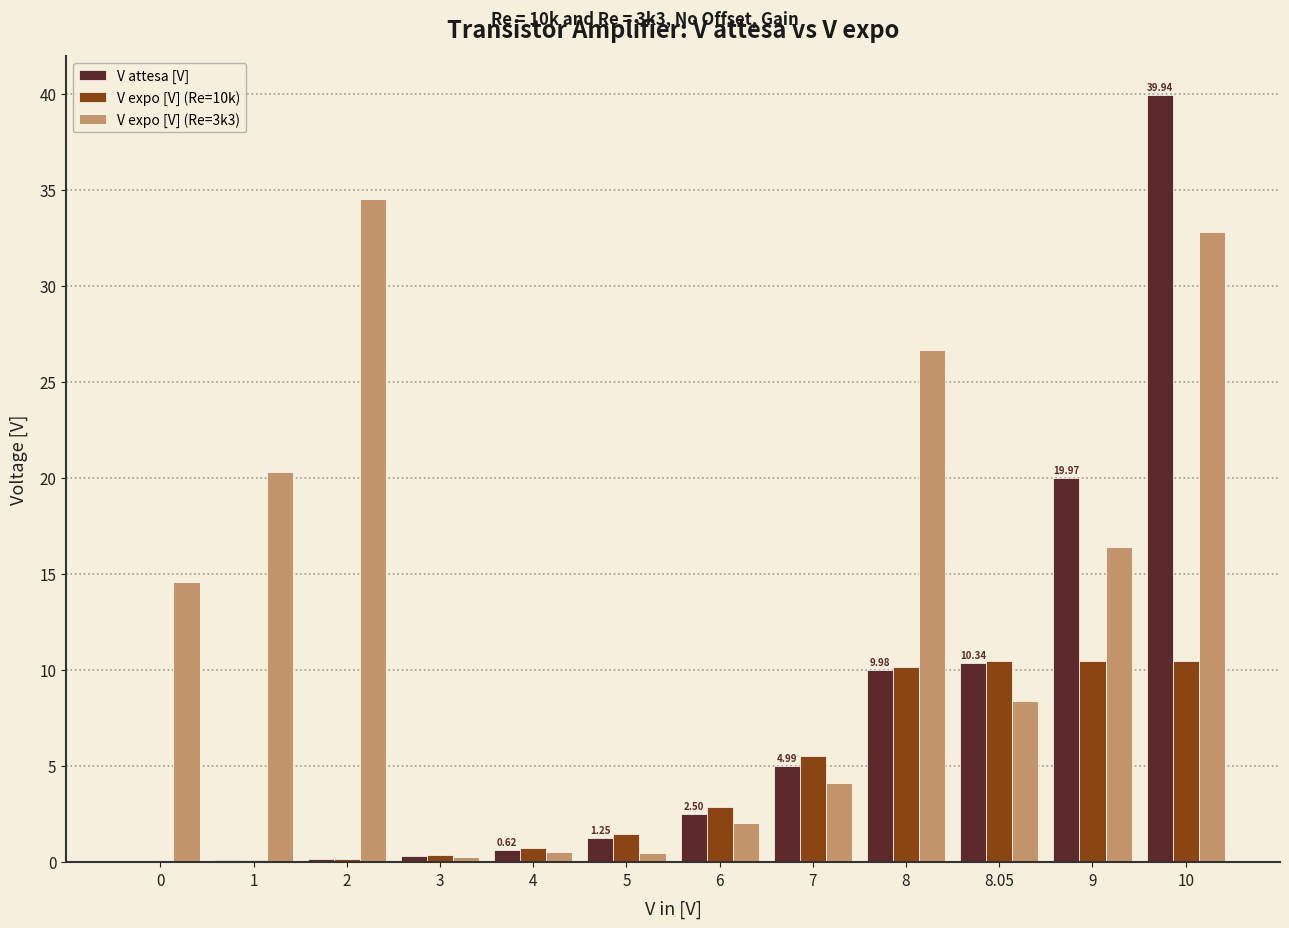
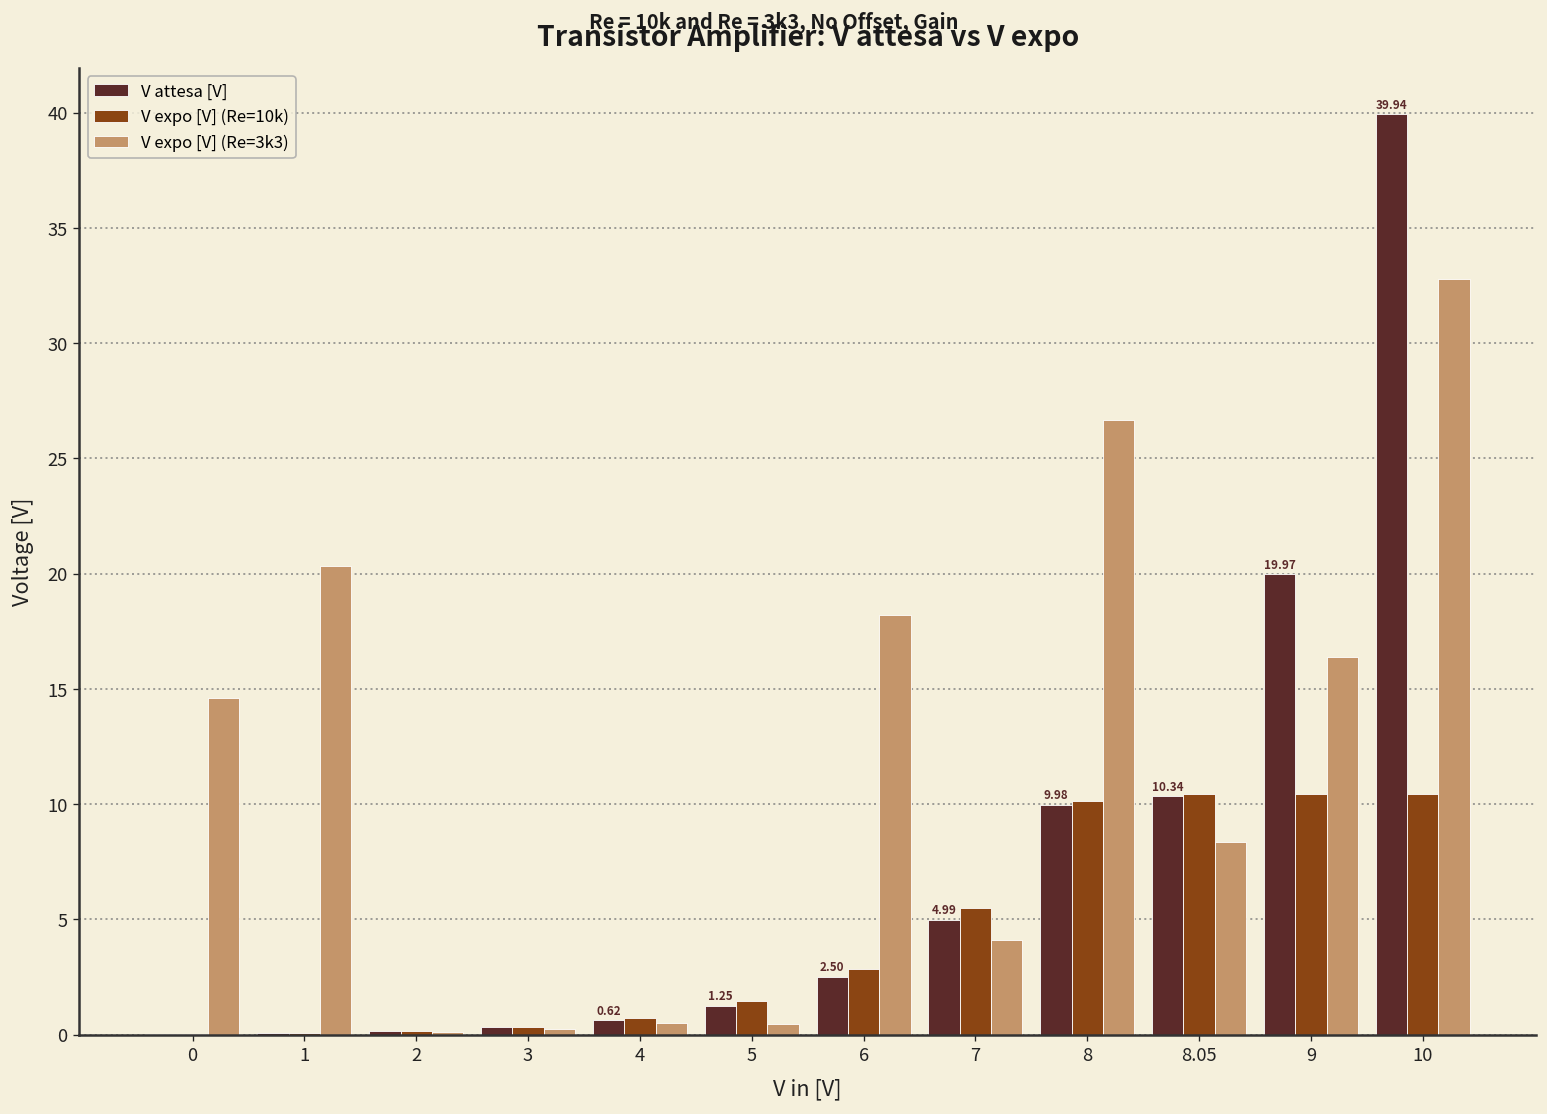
  {
    "V expo [V] (Re=3k3)": {
      "0": 14.6,
      "1": 20.3,
-     "2": 34.5,
+     "2": 0.1,
      "3": 0.3,
      "4": 0.5,
      "5": 0.5,
-     "6": 2.0,
+     "6": 18.2,
      "7": 4.1,
      "8": 26.7,
      "8.05": 8.4,
      "9": 16.4,
      "10": 32.8
    }
  }
